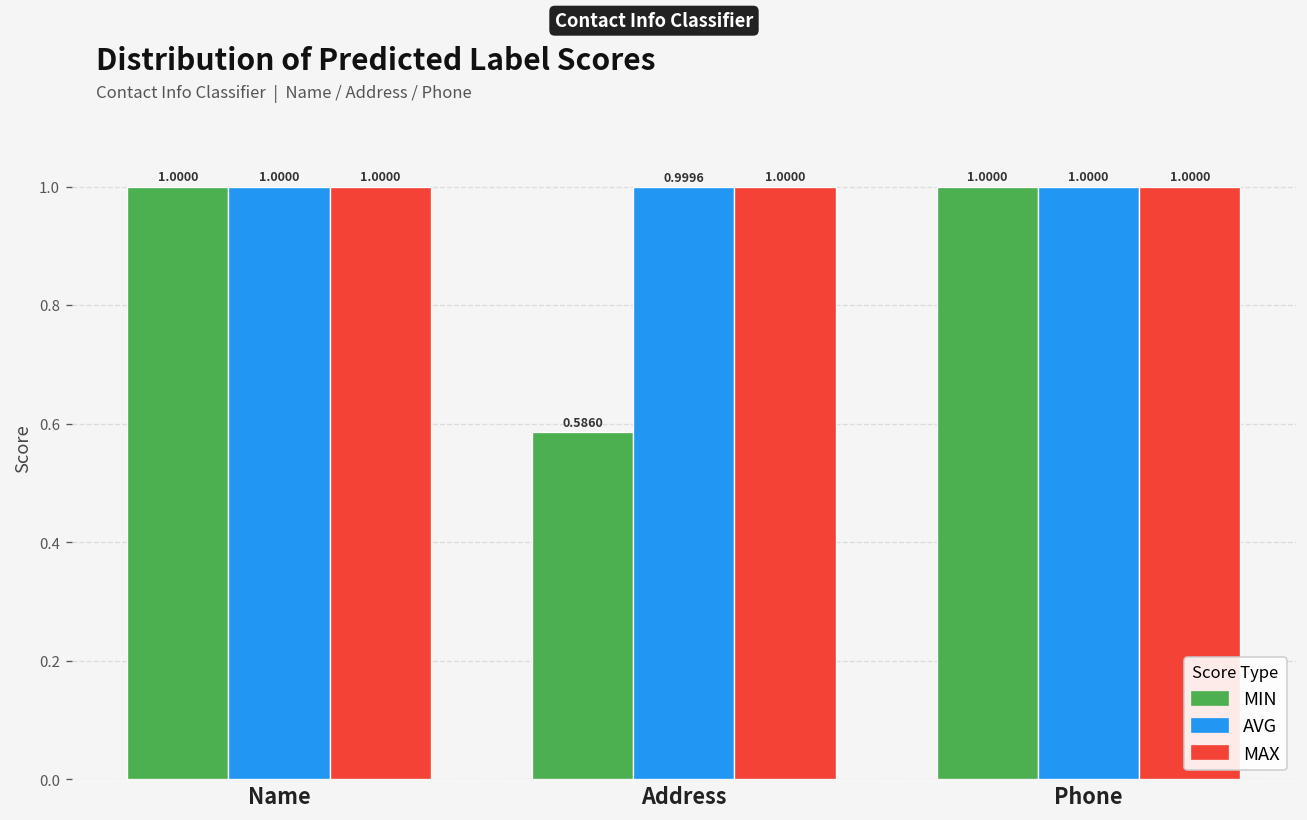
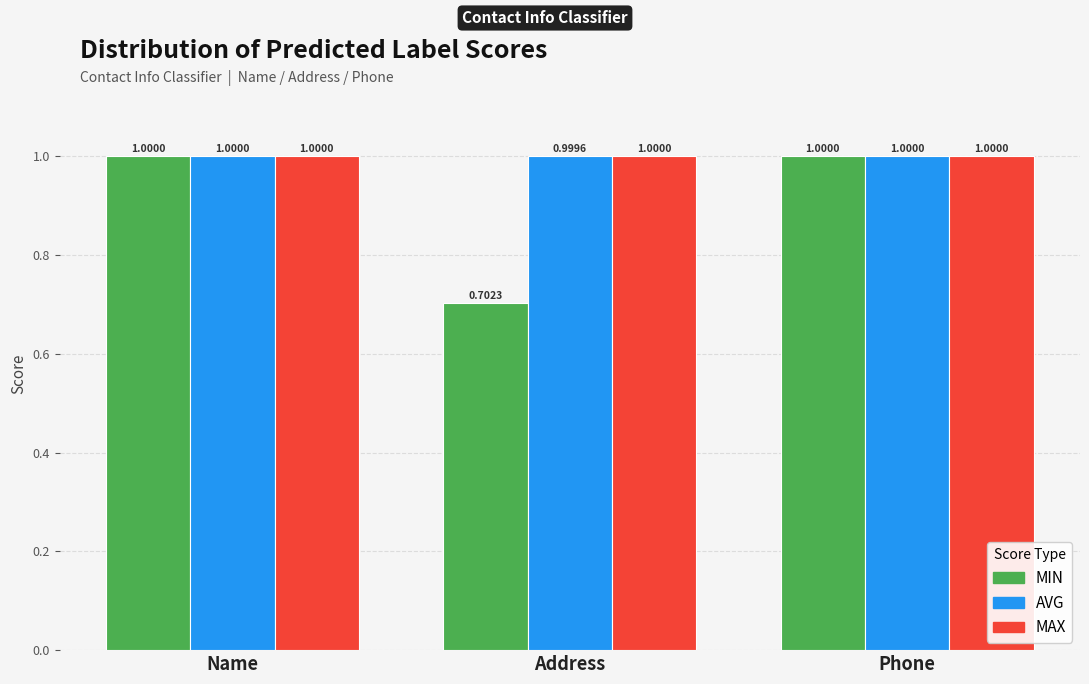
  {
    "MIN": {
      "Name": 1.0000,
-     "Address": 0.5860,
+     "Address": 0.7023,
      "Phone": 1.0000
    },
    "AVG": {
      "Name": 1.0000,
      "Address": 0.9996,
      "Phone": 1.0000
    },
    "MAX": {
      "Name": 1.0000,
      "Address": 1.0000,
      "Phone": 1.0000
    }
  }
